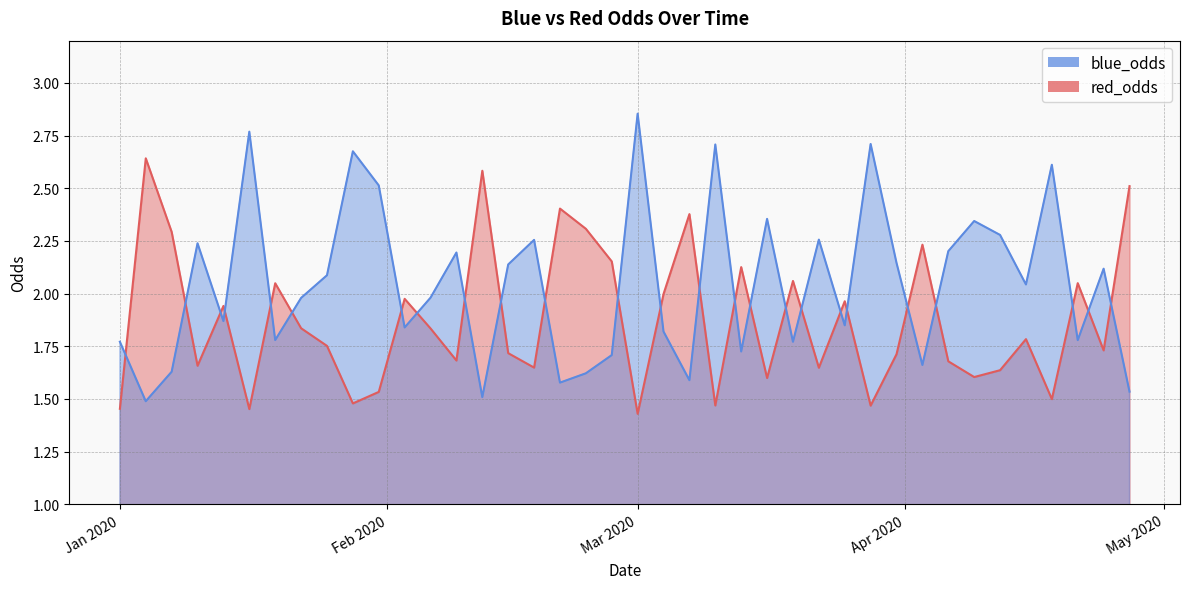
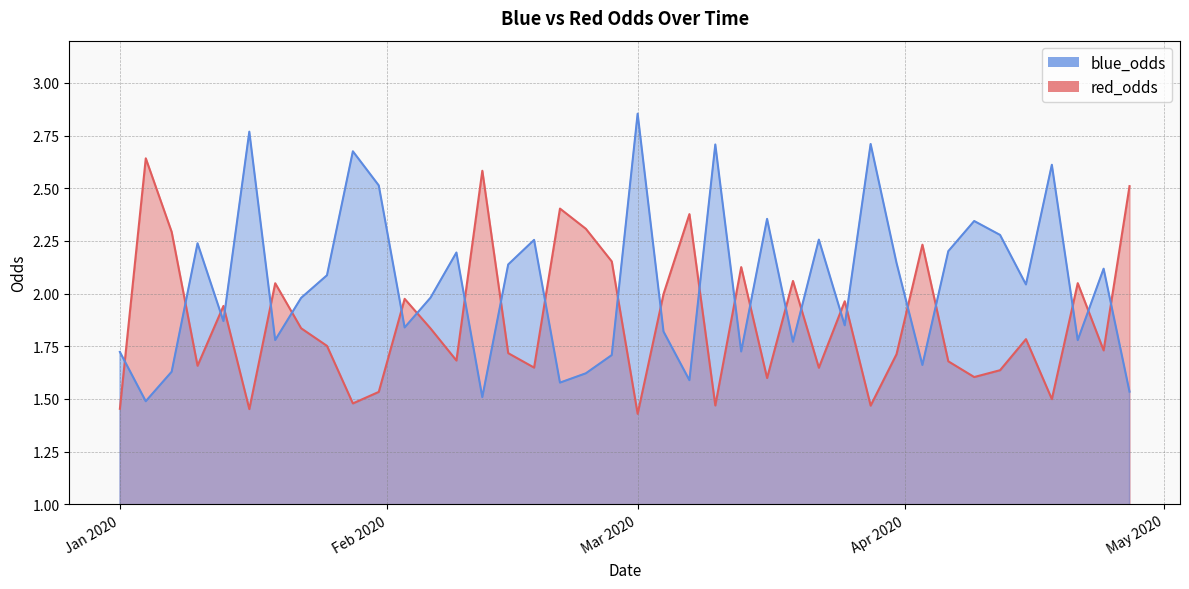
  {
    "red_odds": {
      "Jan 2020": 1.45,
      "Mar 2020": 1.43
    },
    "blue_odds": {
-     "Jan 2020": 1.77,
+     "Jan 2020": 1.72,
      "Mar 2020": 2.85
    }
  }
